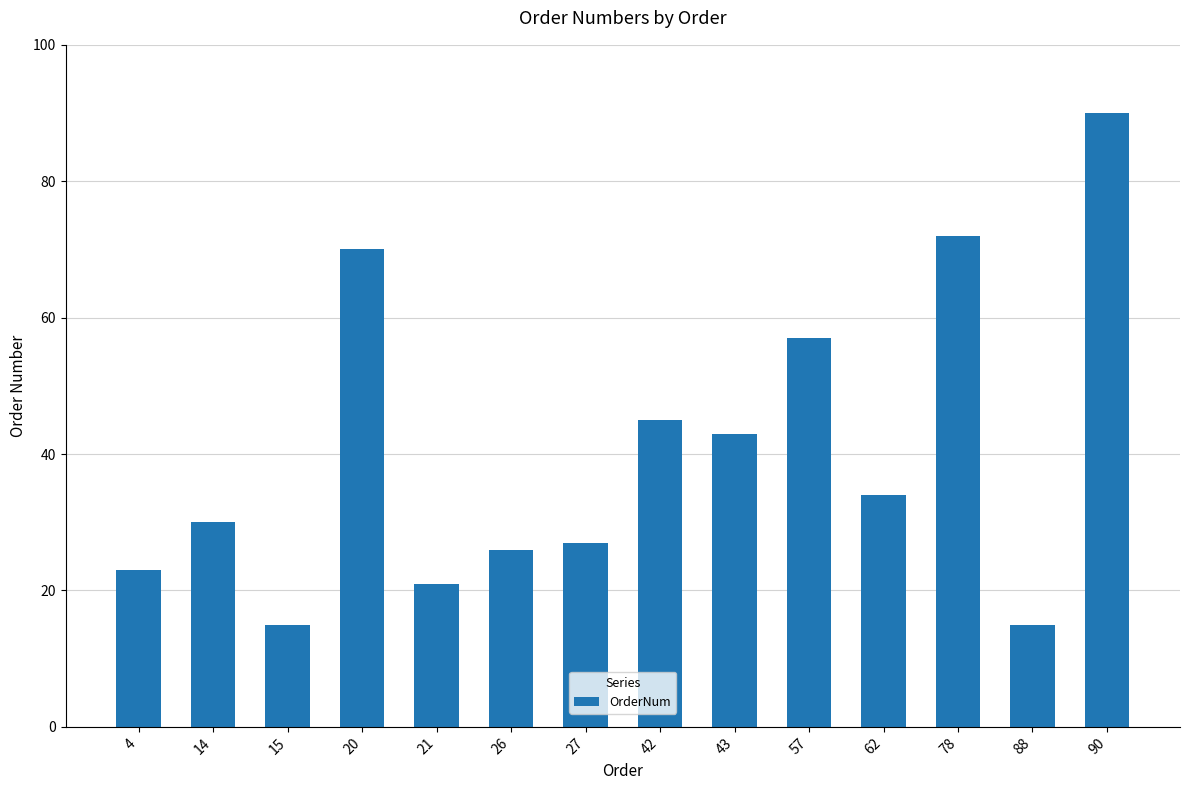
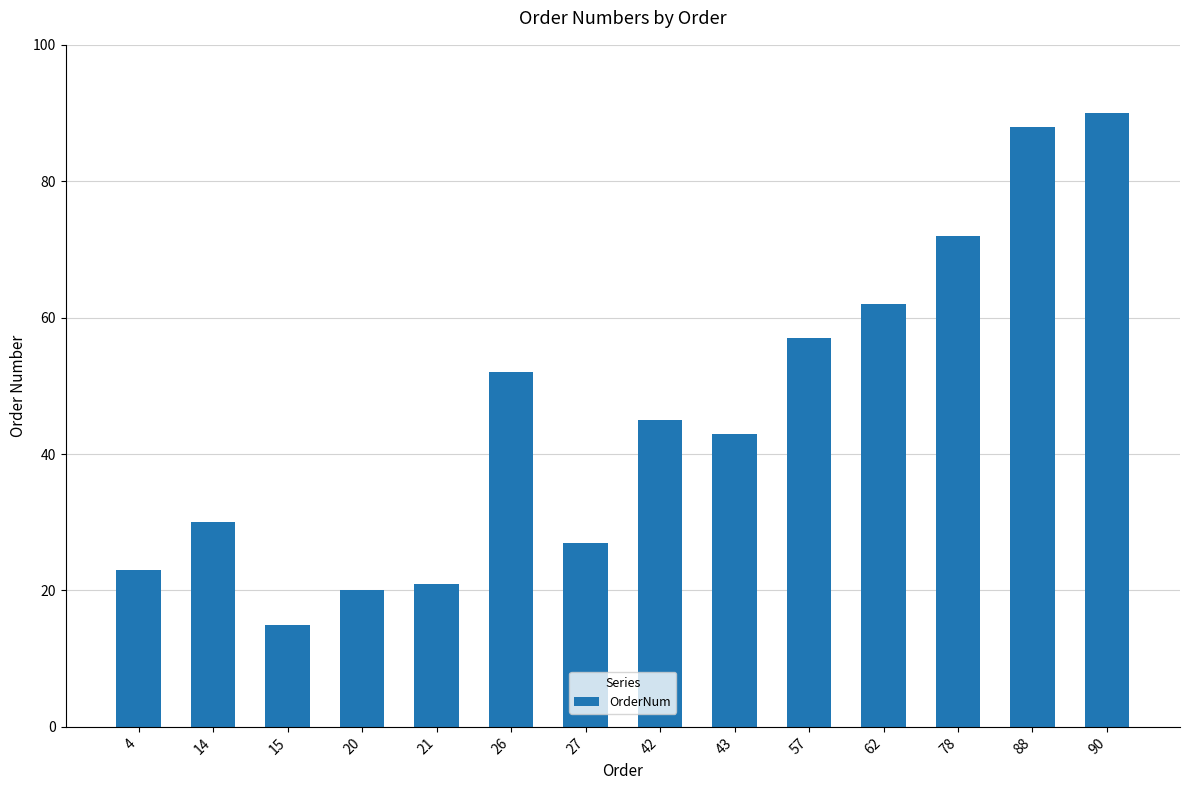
  {
    "4": 23,
    "14": 30,
    "15": 15,
-   "20": 70,
+   "20": 20,
    "21": 21,
-   "26": 26,
+   "26": 52,
    "27": 27,
    "42": 45,
    "43": 43,
    "57": 57,
-   "62": 34,
+   "62": 62,
    "78": 72,
-   "88": 15,
+   "88": 88,
    "90": 90
  }
